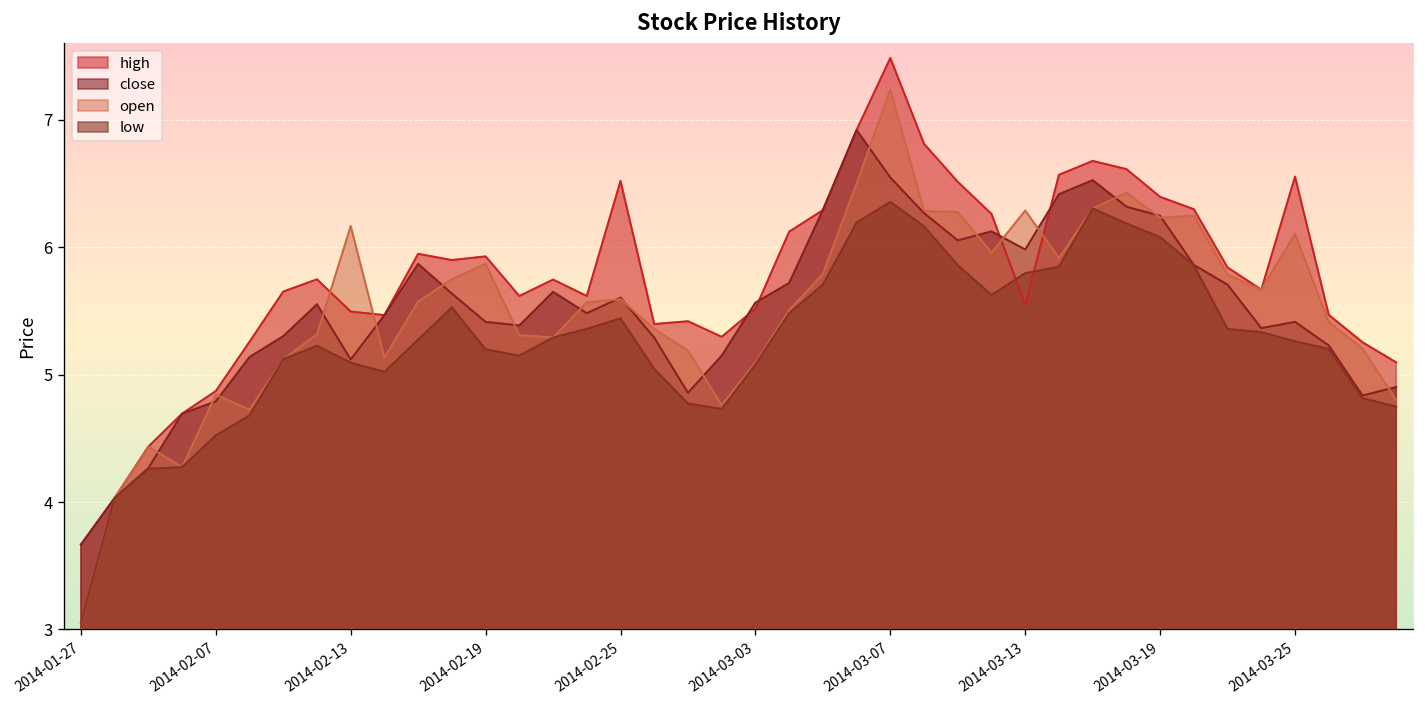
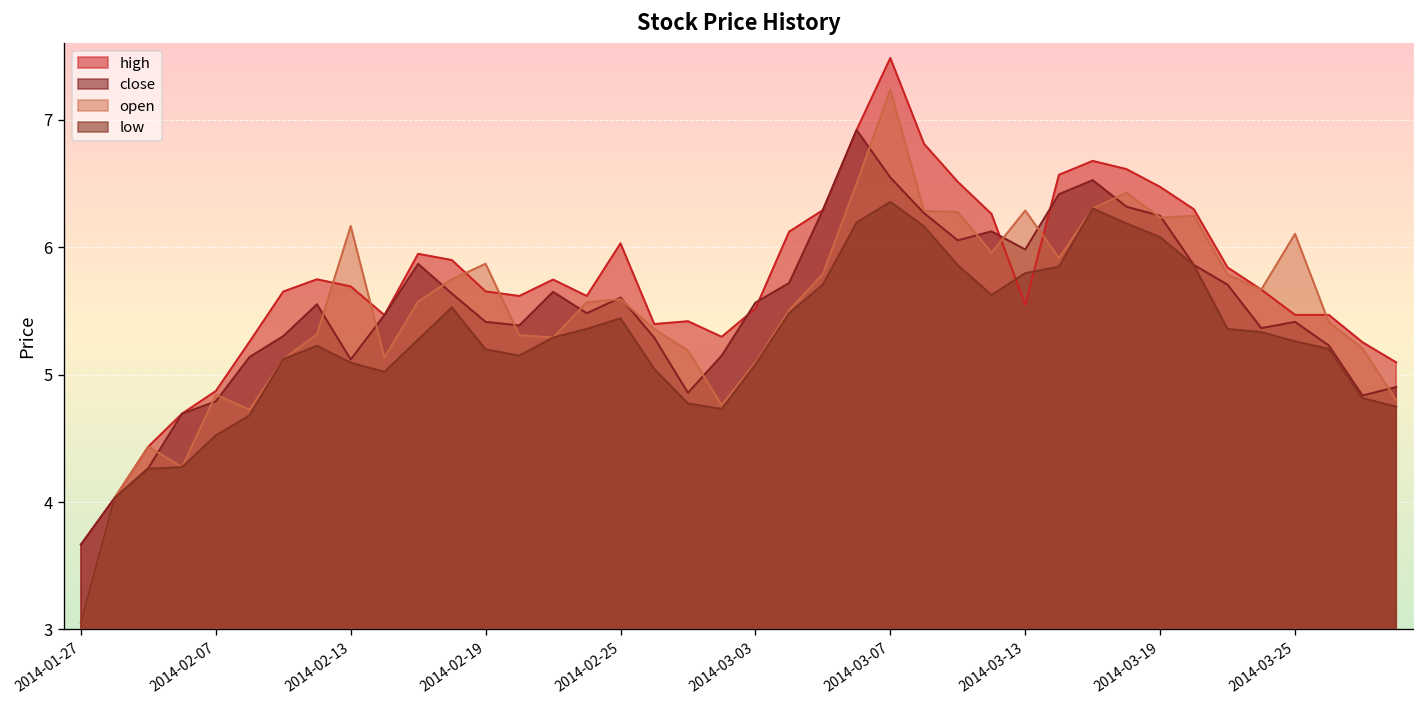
  {
    "high": {
      "2014-02-07": 4.87,
-     "2014-02-13": 5.50,
-     "2014-02-19": 5.93,
-     "2014-02-25": 6.52,
+     "2014-02-13": 5.69,
+     "2014-02-19": 5.65,
+     "2014-02-25": 6.03,
      "2014-03-03": 5.52,
      "2014-03-07": 7.49,
      "2014-03-13": 5.55,
-     "2014-03-19": 6.40,
-     "2014-03-25": 6.55
+     "2014-03-19": 6.47,
+     "2014-03-25": 5.47
    },
    "open": {
      "2014-02-07": 4.84,
      "2014-02-13": 6.17,
      "2014-02-19": 5.87,
      "2014-03-07": 7.24,
      "2014-03-13": 6.29,
      "2014-03-25": 6.11
    }
  }
